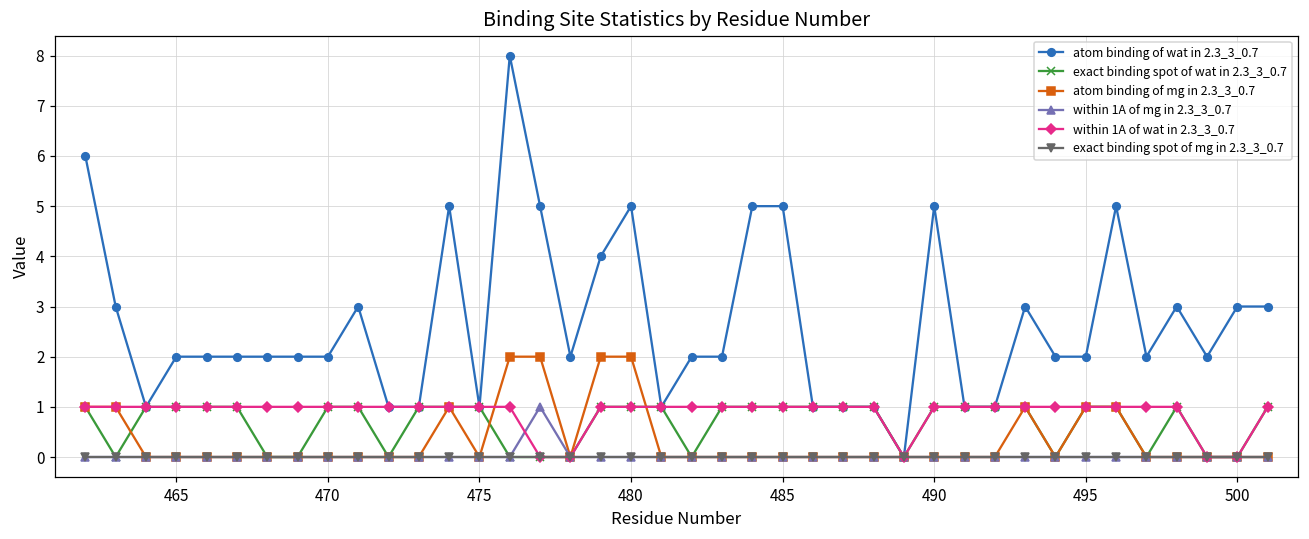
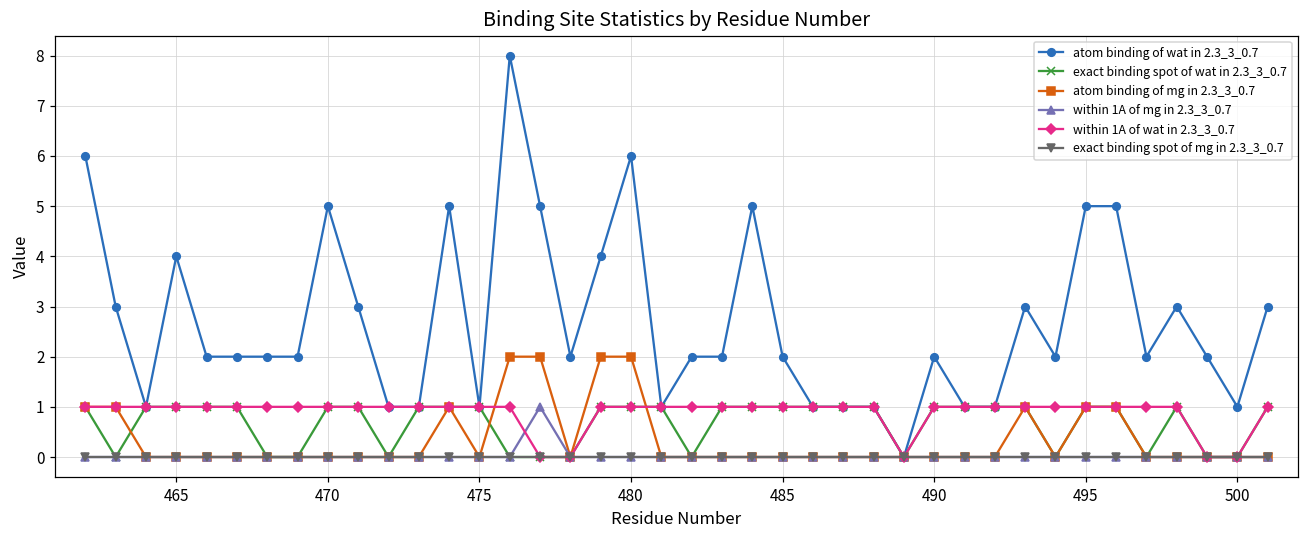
  {
    "atom binding of wat in 2.3_3_0.7": {
-     "465": 2,
-     "470": 2,
-     "480": 5,
-     "485": 5,
-     "490": 5,
-     "495": 2,
-     "500": 3
+     "465": 4,
+     "470": 5,
+     "480": 6,
+     "485": 2,
+     "490": 2,
+     "495": 5,
+     "500": 1
    },
    "atom binding of mg in 2.3_3_0.7": {
      "480": 2
    }
  }
